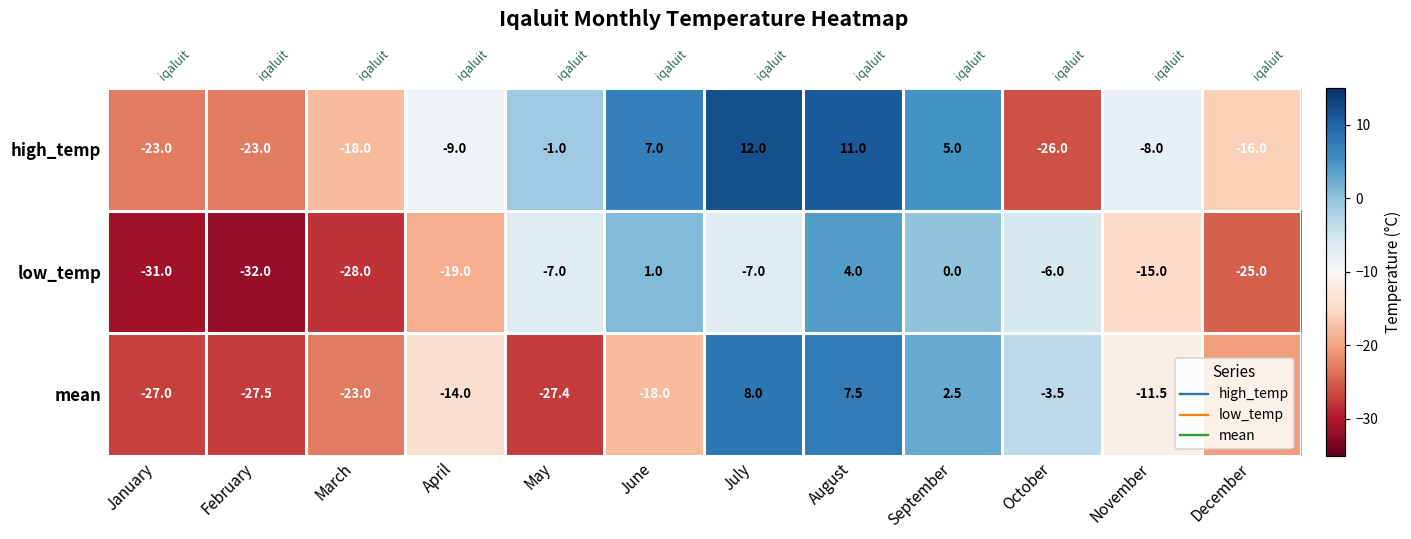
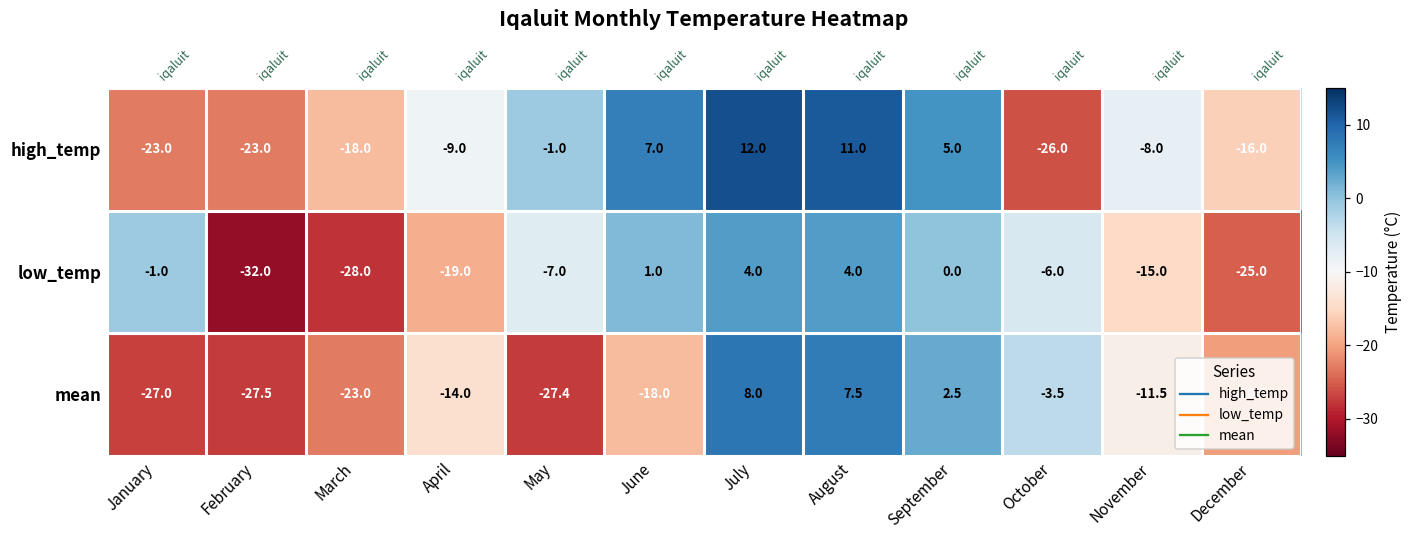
  {
    "high_temp": {
      "January": -23.0,
      "February": -23.0,
      "March": -18.0,
      "April": -9.0,
      "May": -1.0,
      "June": 7.0,
      "July": 12.0,
      "August": 11.0,
      "September": 5.0,
      "October": -26.0,
      "November": -8.0,
      "December": -16.0
    },
    "low_temp": {
-     "January": -31.0,
+     "January": -1.0,
      "February": -32.0,
      "March": -28.0,
      "April": -19.0,
      "May": -7.0,
      "June": 1.0,
-     "July": -7.0,
+     "July": 4.0,
      "August": 4.0,
      "September": 0.0,
      "October": -6.0,
      "November": -15.0,
      "December": -25.0
    },
    "mean": {
      "January": -27.0,
      "February": -27.5,
      "March": -23.0,
      "April": -14.0,
      "May": -27.4,
      "June": -18.0,
      "July": 8.0,
      "August": 7.5,
      "September": 2.5,
      "October": -3.5,
      "November": -11.5
    }
  }
